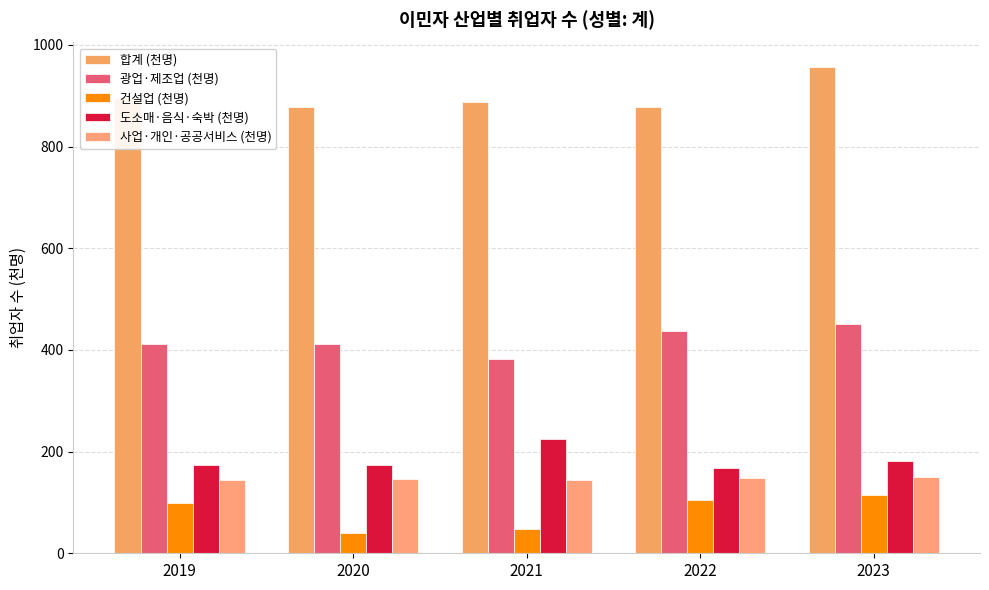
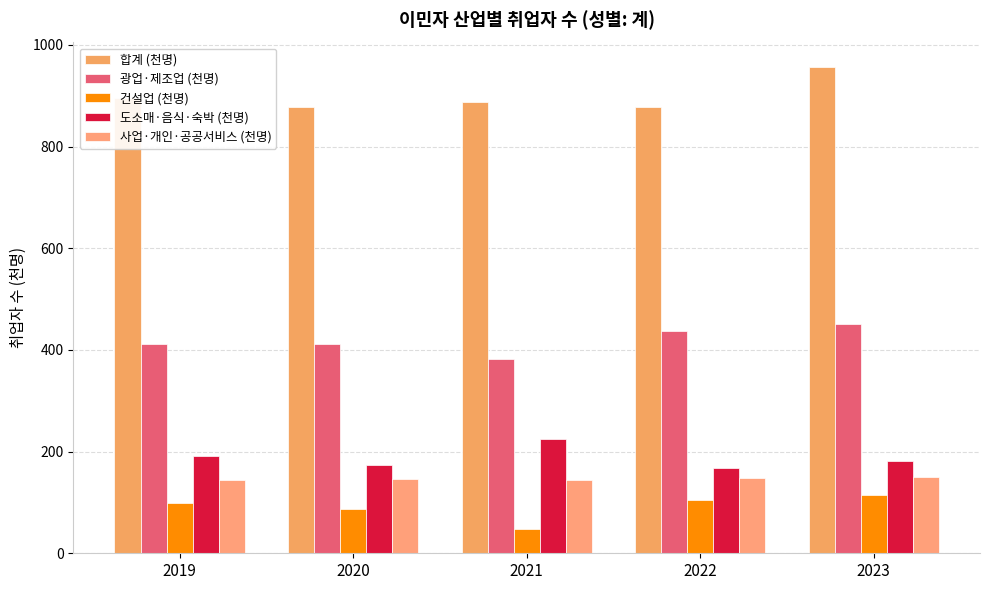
  {
    "광업·제조업 (천명)": {
      "2019": 410,
      "2020": 410,
      "2021": 380,
      "2022": 440,
      "2023": 450
    },
    "건설업 (천명)": {
      "2019": 100,
-     "2020": 40,
+     "2020": 90,
      "2021": 50,
      "2022": 110,
      "2023": 120
    },
    "도소매·음식·숙박 (천명)": {
-     "2019": 170,
+     "2019": 190,
      "2020": 170,
      "2021": 230,
      "2022": 170,
      "2023": 180
    }
  }
